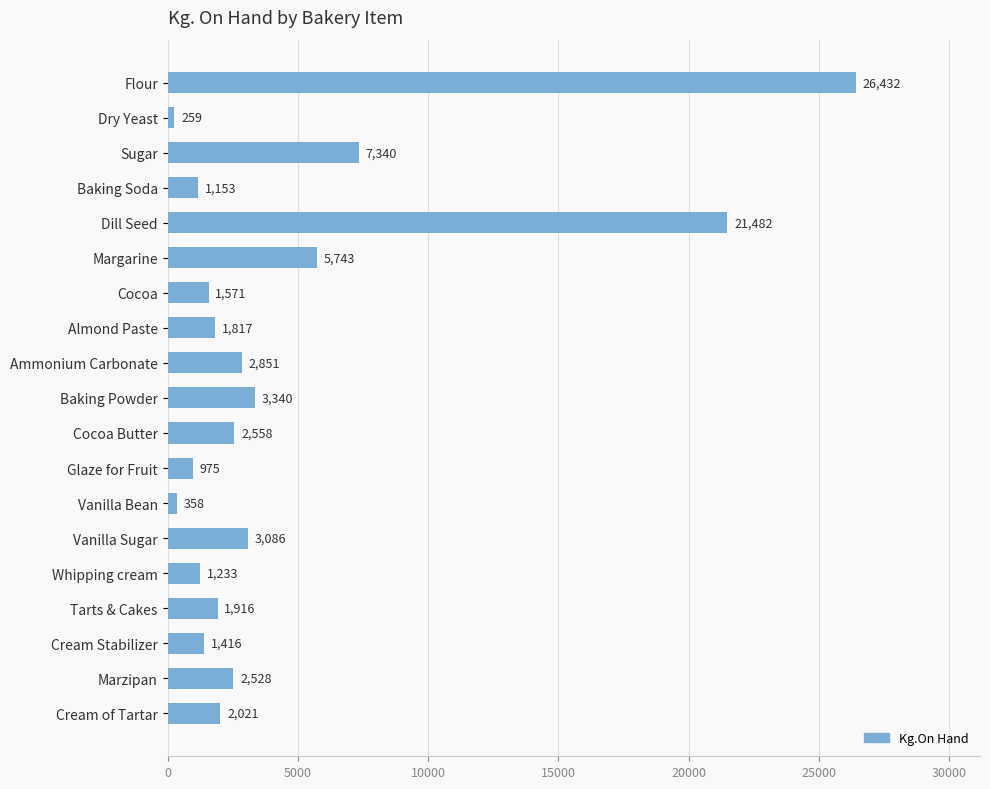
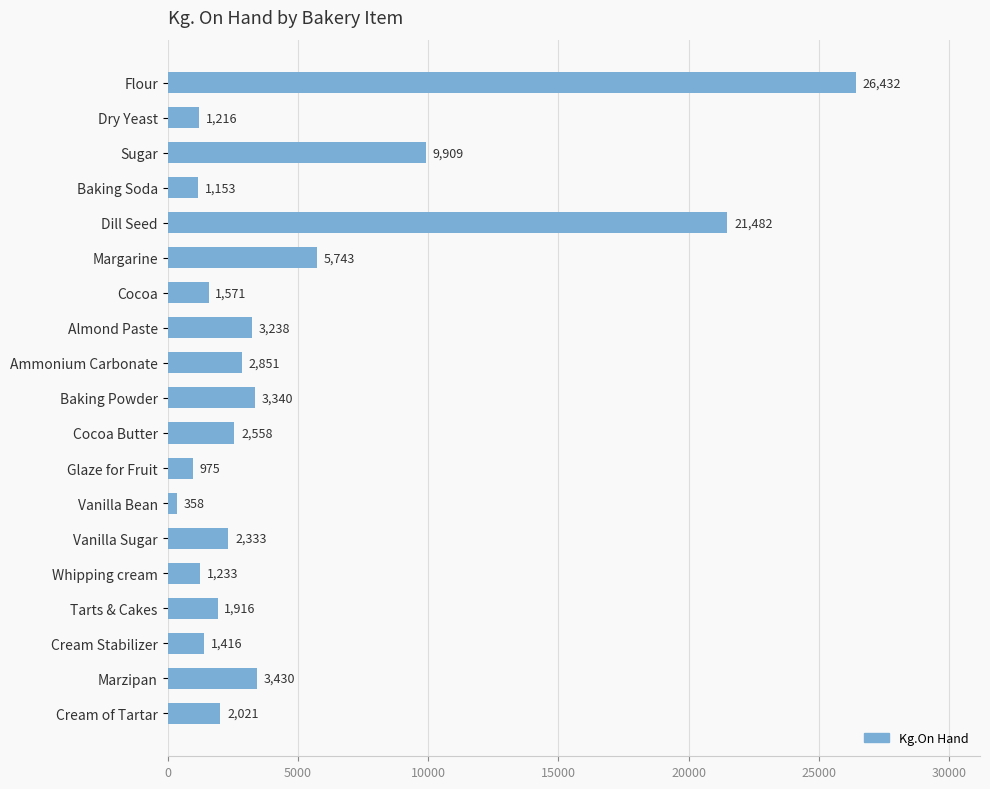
  {
    "Flour": "26,432",
-   "Dry Yeast": "259",
-   "Sugar": "7,340",
+   "Dry Yeast": "1,216",
+   "Sugar": "9,909",
    "Baking Soda": "1,153",
    "Dill Seed": "21,482",
    "Margarine": "5,743",
    "Cocoa": "1,571",
-   "Almond Paste": "1,817",
+   "Almond Paste": "3,238",
    "Ammonium Carbonate": "2,851",
    "Baking Powder": "3,340",
    "Cocoa Butter": "2,558",
    "Glaze for Fruit": "975",
    "Vanilla Bean": "358",
-   "Vanilla Sugar": "3,086",
+   "Vanilla Sugar": "2,333",
    "Whipping cream": "1,233",
    "Tarts & Cakes": "1,916",
    "Cream Stabilizer": "1,416",
-   "Marzipan": "2,528",
+   "Marzipan": "3,430",
    "Cream of Tartar": "2,021"
  }
